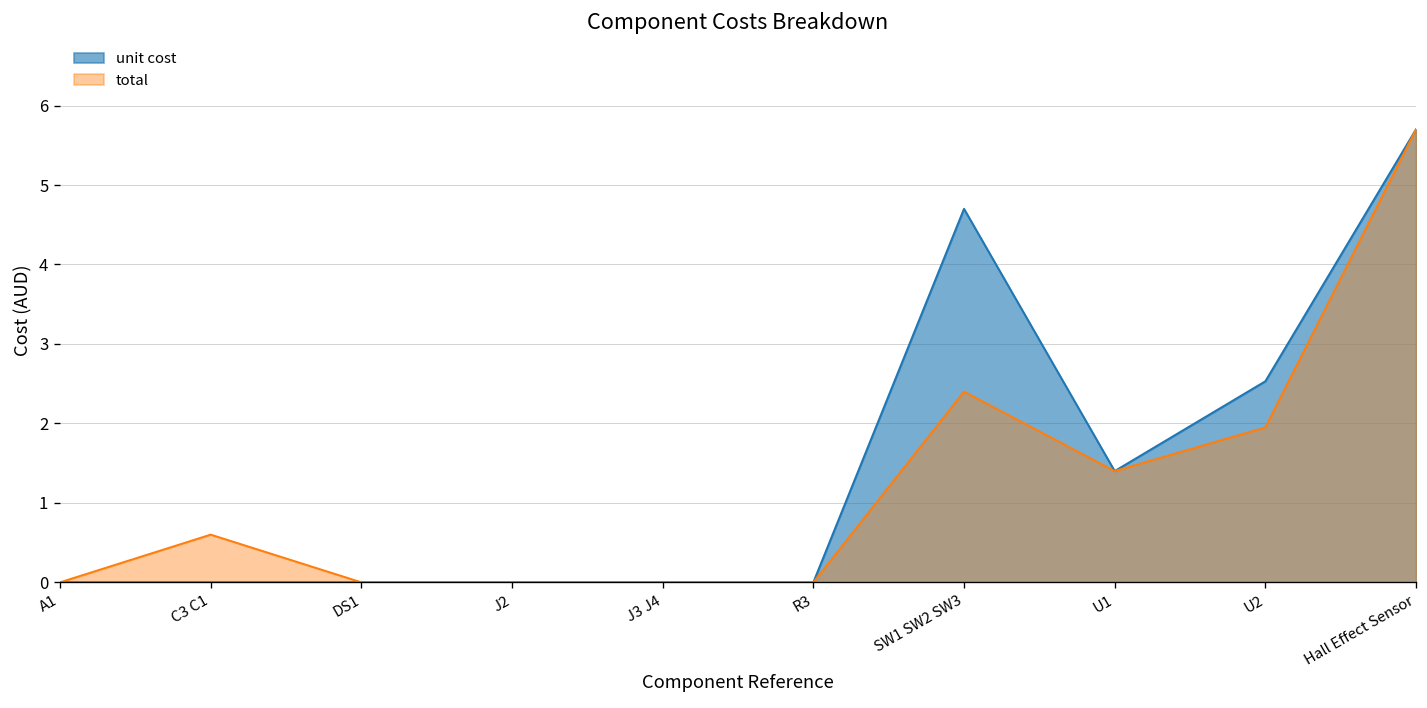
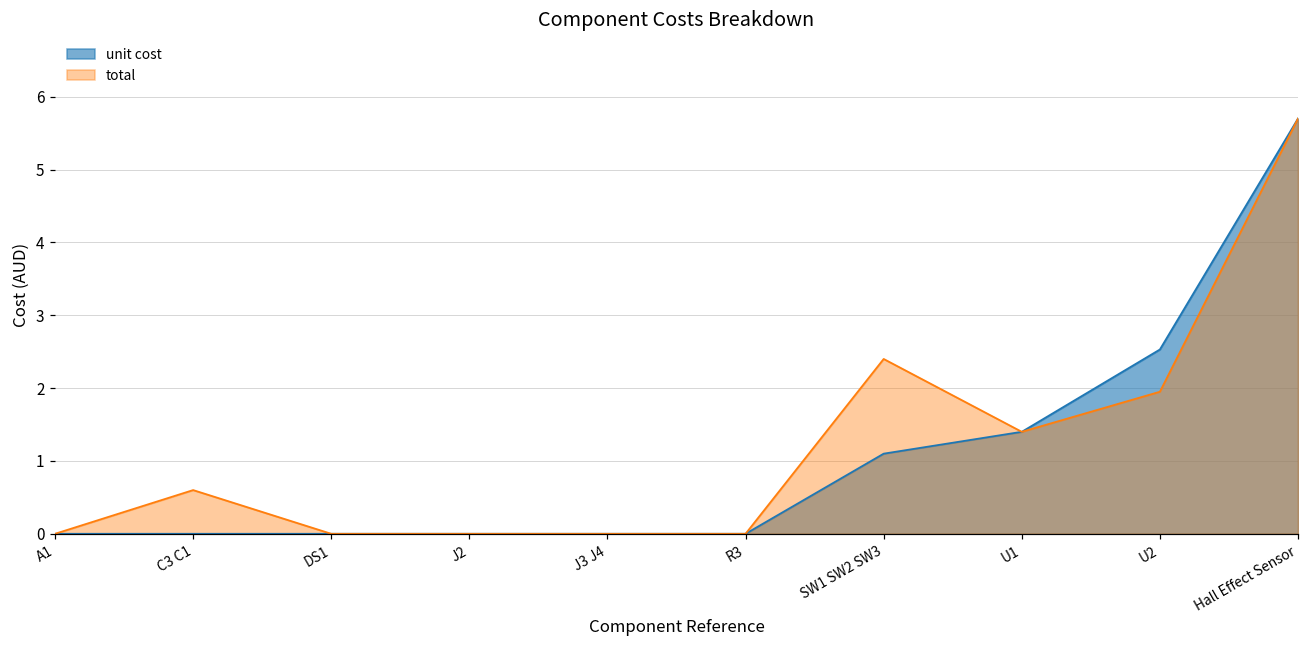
  {
    "unit cost": {
      "C3 C1": 0.0,
-     "SW1 SW2 SW3": 4.7,
+     "SW1 SW2 SW3": 1.1,
      "U2": 2.5
    },
    "total": {
      "C3 C1": 0.6,
      "SW1 SW2 SW3": 2.4,
      "U2": 2.0
    }
  }
